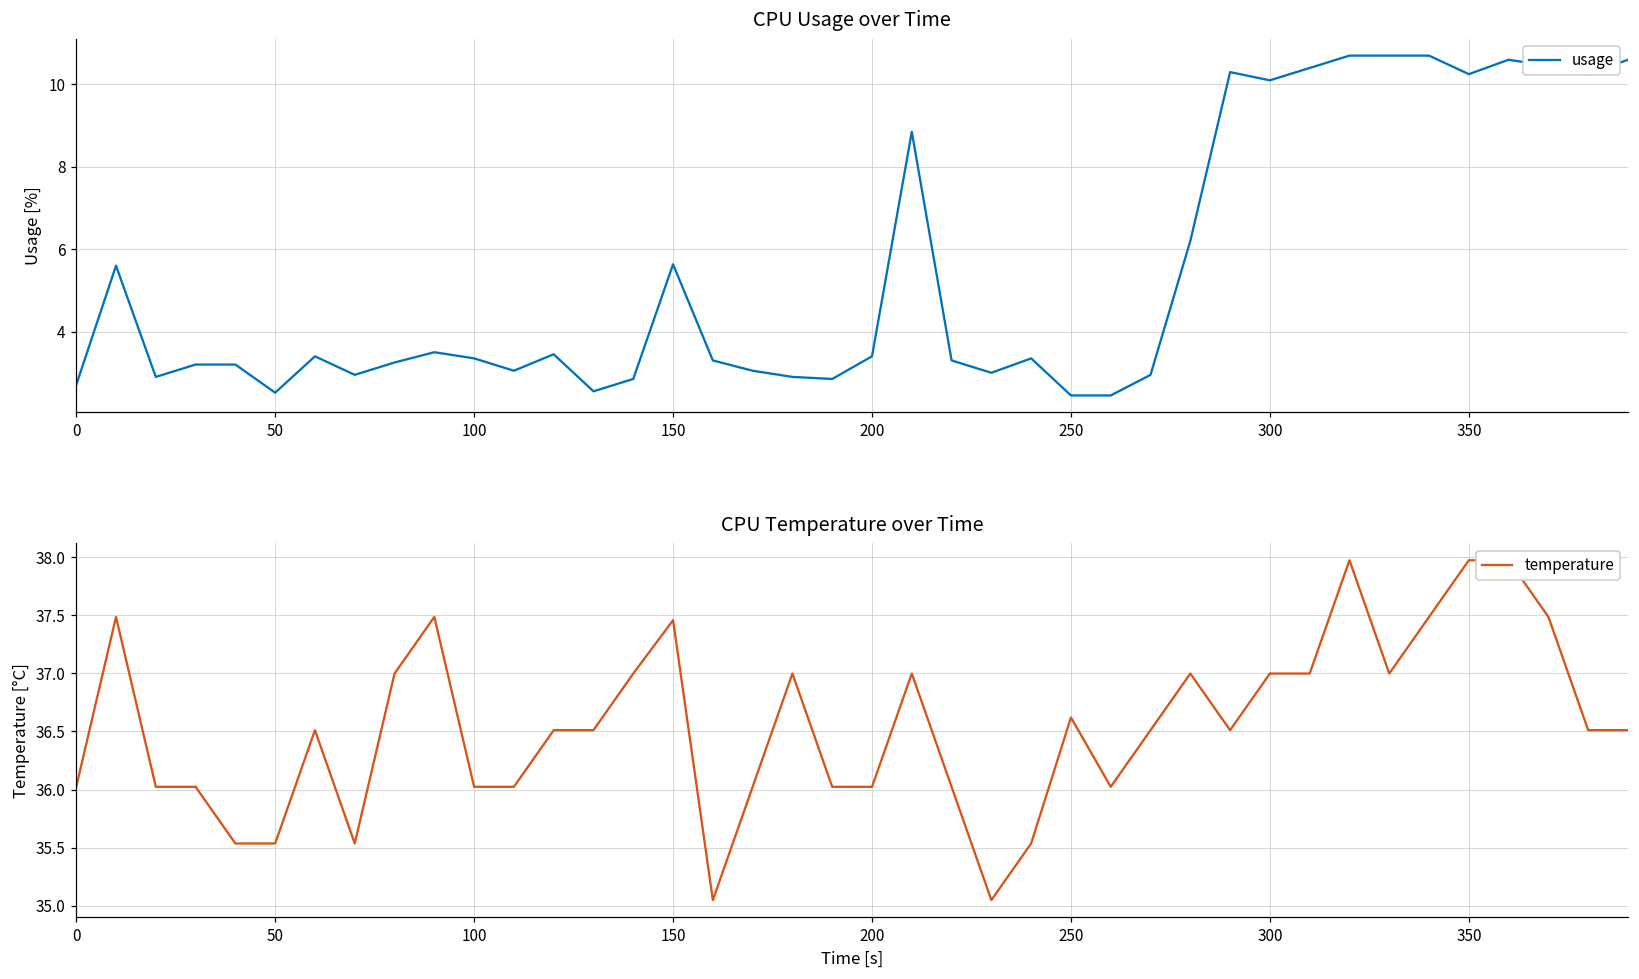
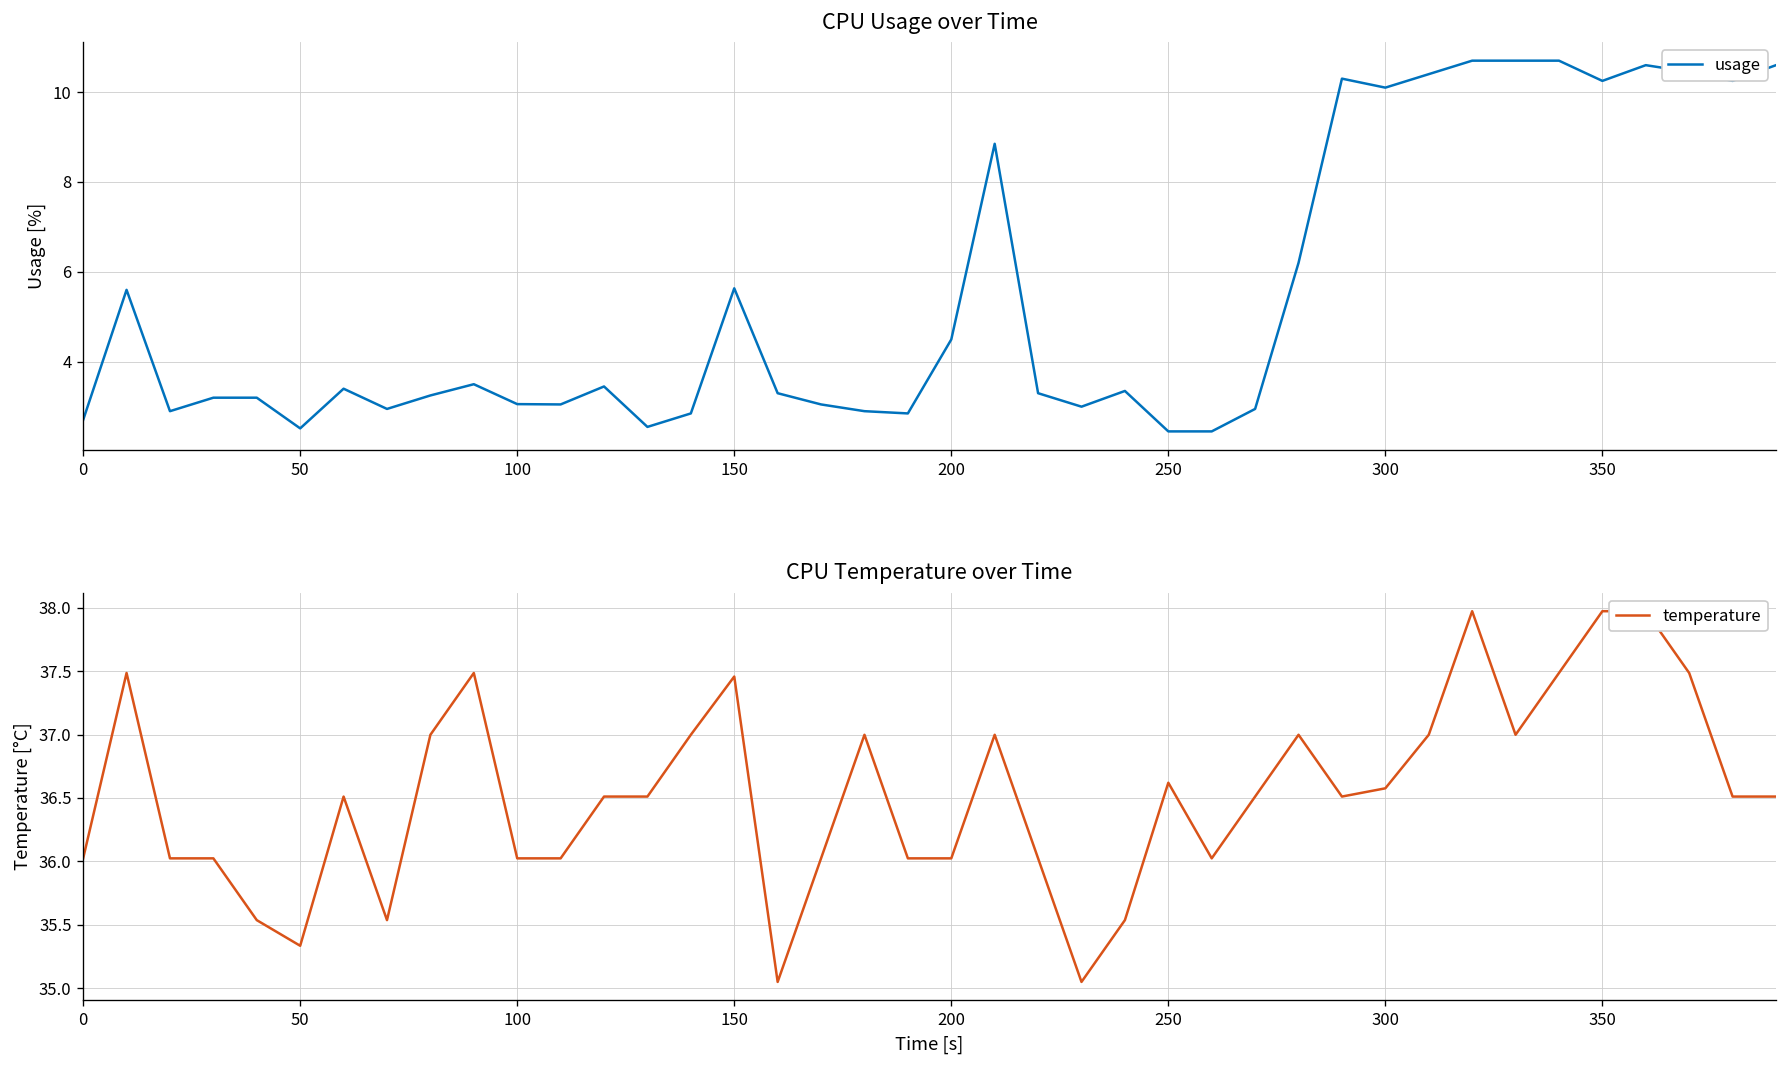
  {
    "CPU Usage over Time": {
      "0": 2.7,
      "50": 2.5,
-     "100": 3.3,
+     "100": 3.1,
      "150": 5.6,
-     "200": 3.4,
+     "200": 4.5,
      "250": 2.5,
      "300": 10.1,
      "350": 10.3
    },
    "CPU Temperature over Time": {
      "0": 36.02,
-     "50": 35.54,
+     "50": 35.34,
      "100": 36.02,
      "150": 37.46,
      "200": 36.02,
      "250": 36.62,
-     "300": 37.00,
+     "300": 36.58,
      "350": 37.97
    }
  }
